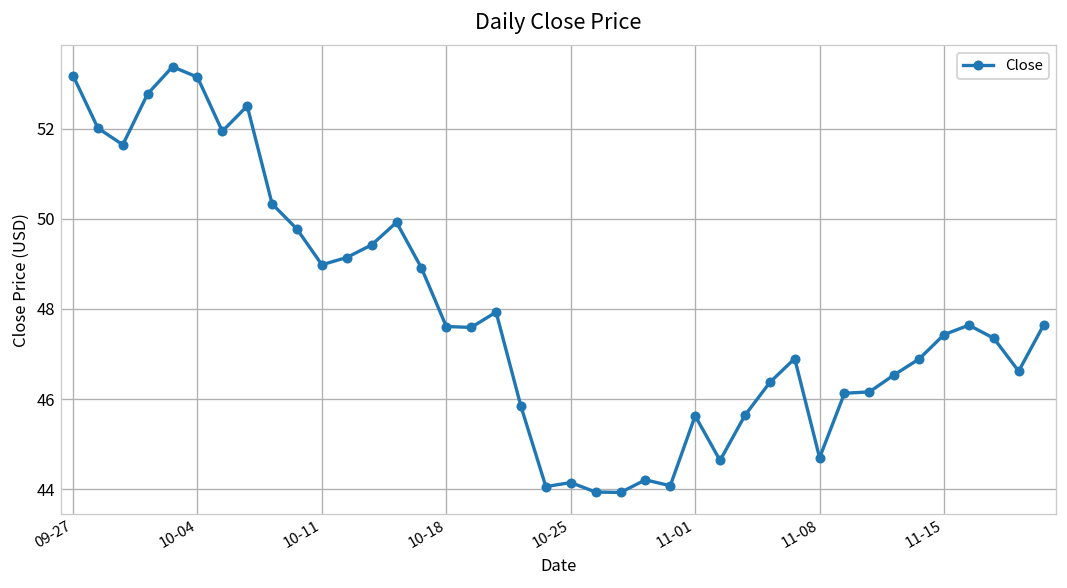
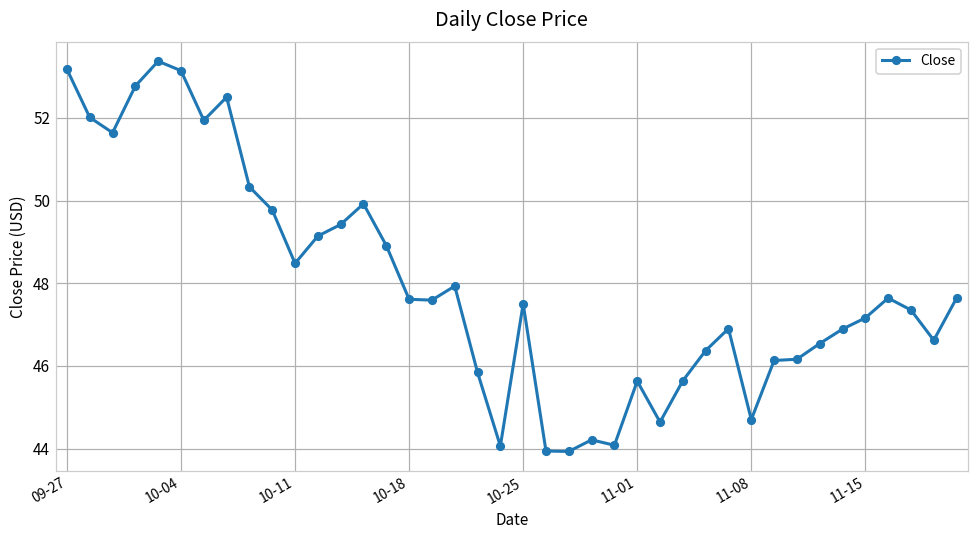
  {
    "09-27": 53.2,
    "10-04": 53.1,
-   "10-11": 49.0,
+   "10-11": 48.5,
    "10-18": 47.6,
-   "10-25": 44.2,
+   "10-25": 47.5,
    "11-01": 45.6,
    "11-08": 44.7,
-   "11-15": 47.4
+   "11-15": 47.2
  }
